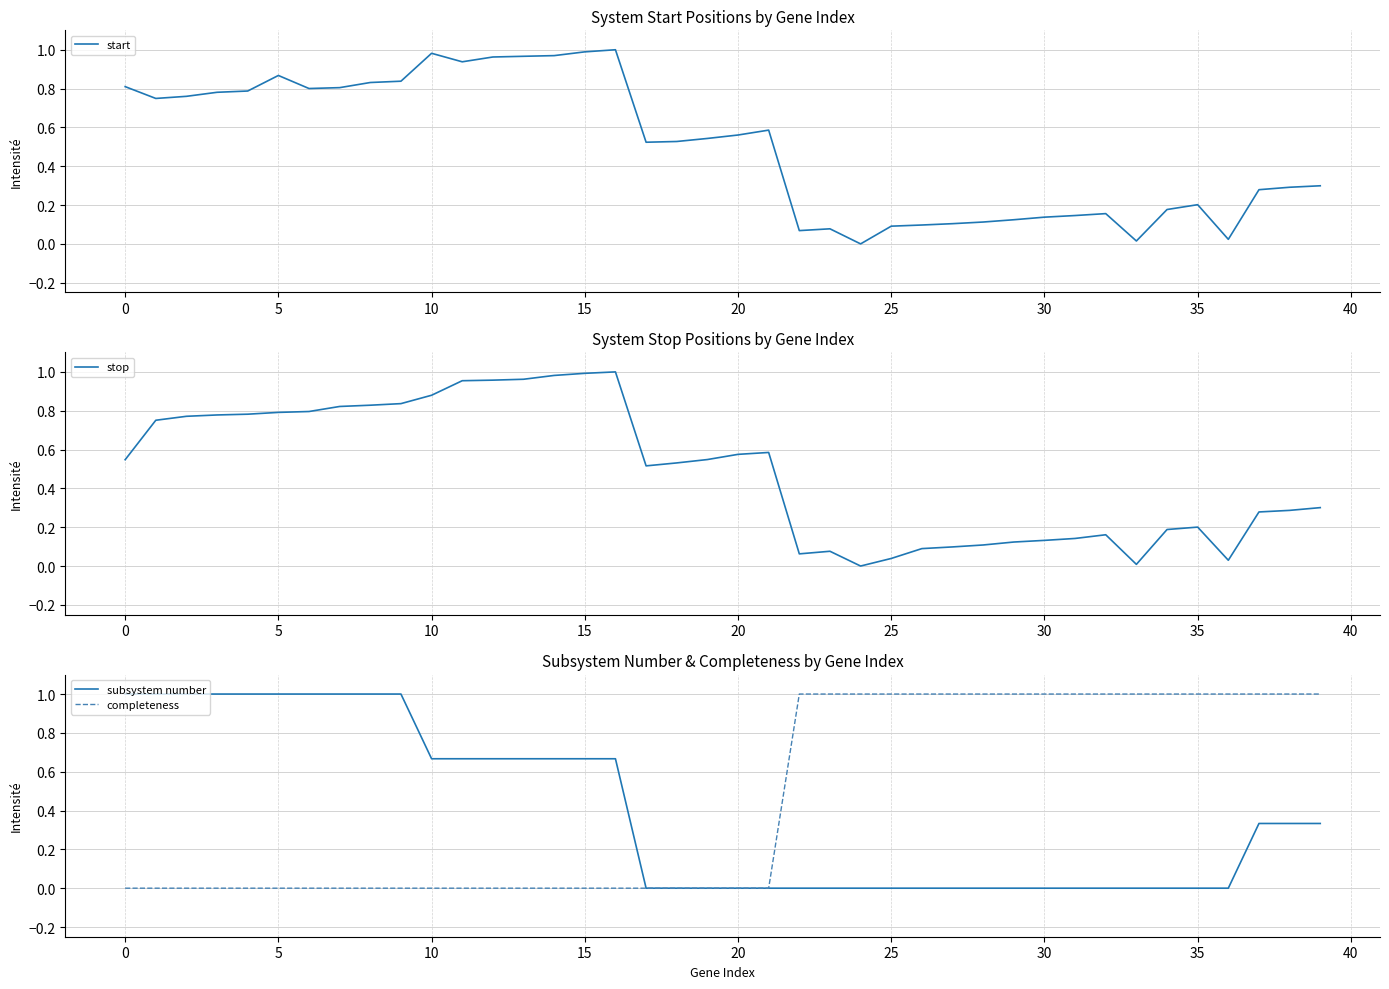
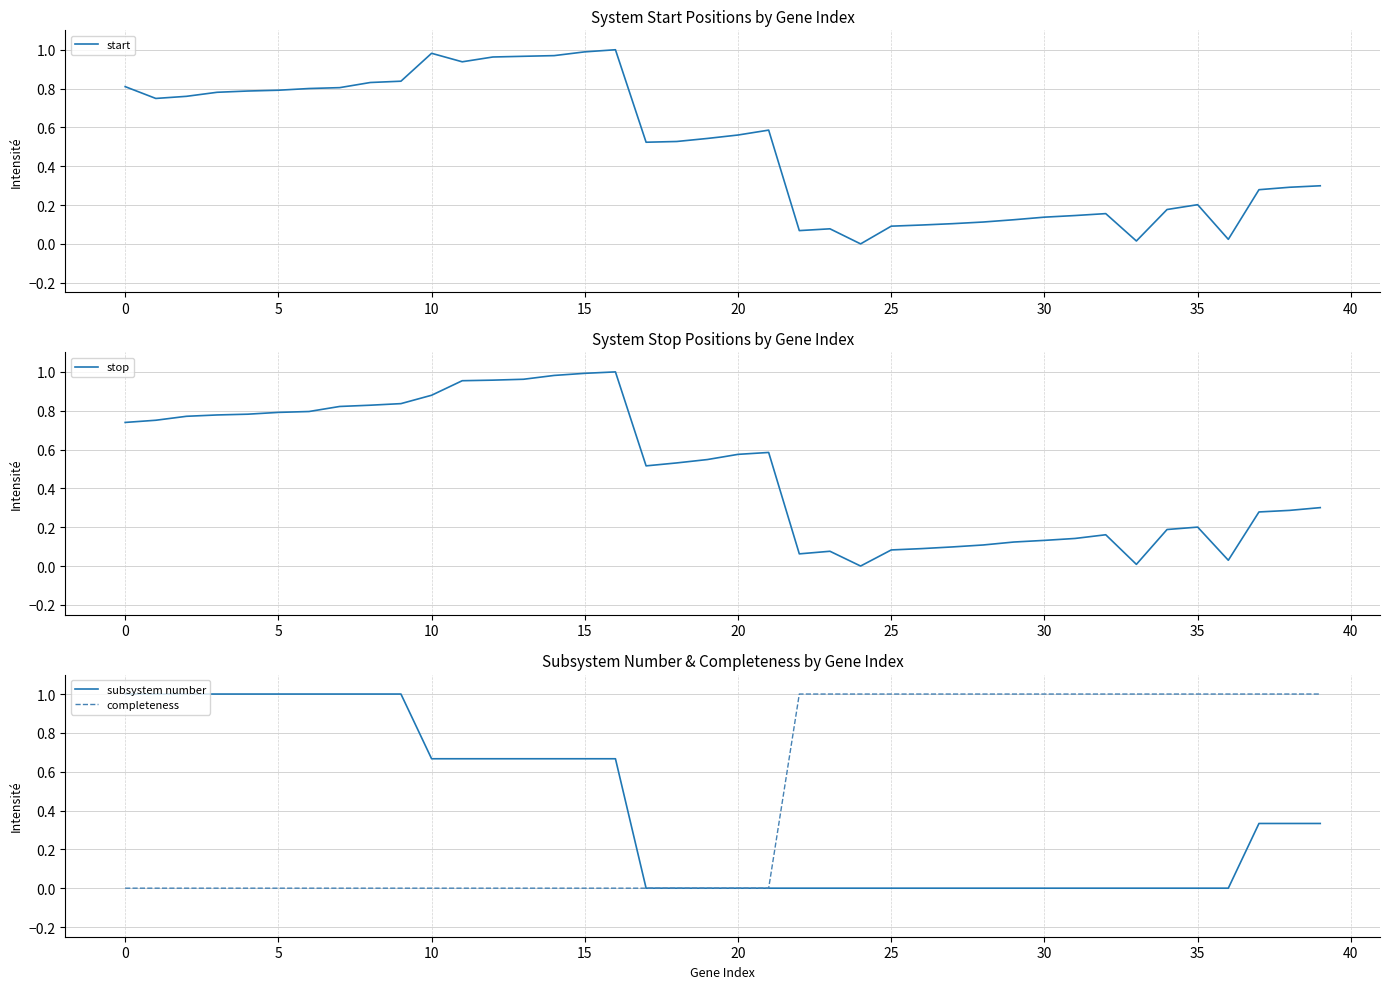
  {
    "System Start Positions by Gene Index": {
      "0": 0.81,
-     "5": 0.87,
+     "5": 0.79,
      "10": 0.98,
      "15": 0.99,
      "20": 0.56,
      "25": 0.09,
      "30": 0.14,
      "35": 0.20
    },
    "System Stop Positions by Gene Index": {
-     "0": 0.55,
+     "0": 0.74,
      "5": 0.79,
      "10": 0.88,
      "15": 0.99,
      "20": 0.58,
-     "25": 0.04,
+     "25": 0.08,
      "30": 0.13,
      "35": 0.20
    }
  }
